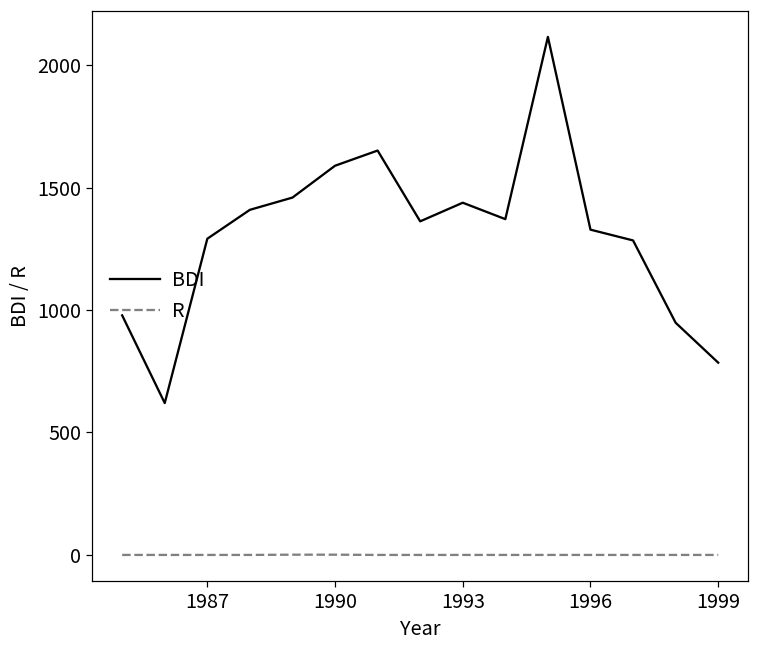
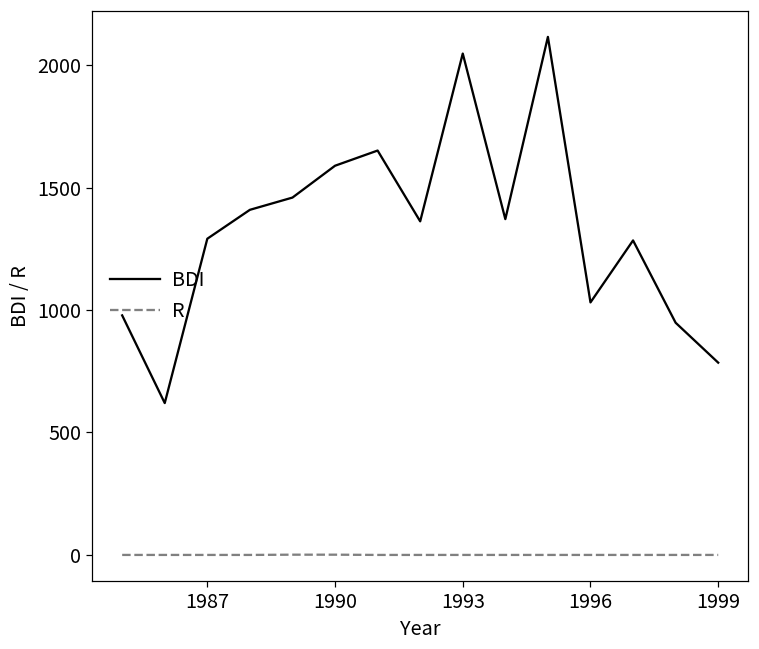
  {
    "BDI": {
      "1987": 1290,
      "1990": 1590,
-     "1993": 1440,
-     "1996": 1330,
+     "1993": 2050,
+     "1996": 1030,
      "1999": 790
    },
    "R": {
      "1987": 0,
      "1990": 0,
      "1993": 0,
      "1996": 0,
      "1999": 0
    }
  }
